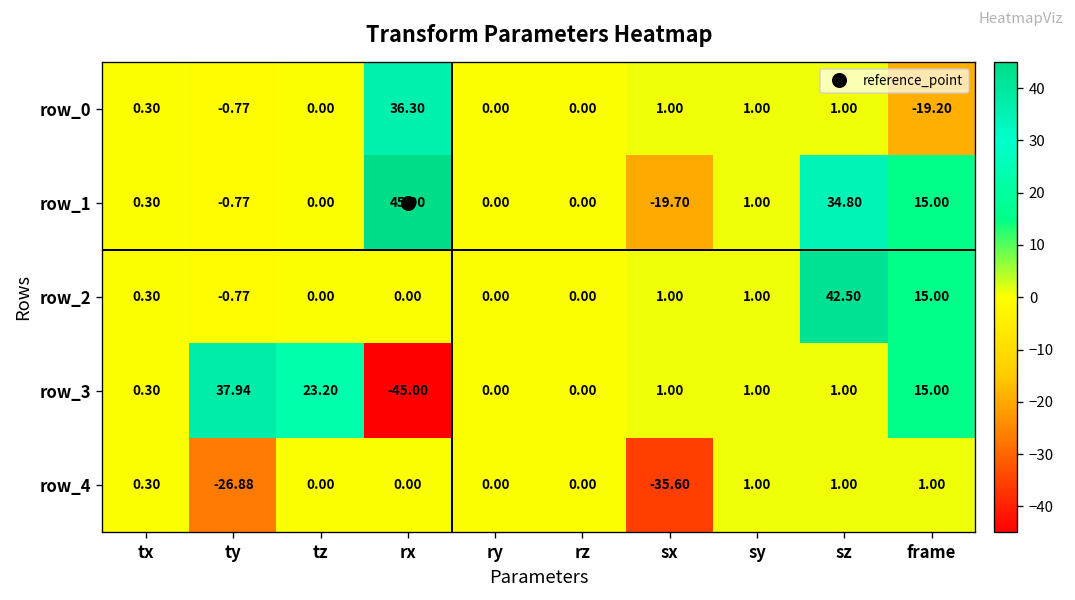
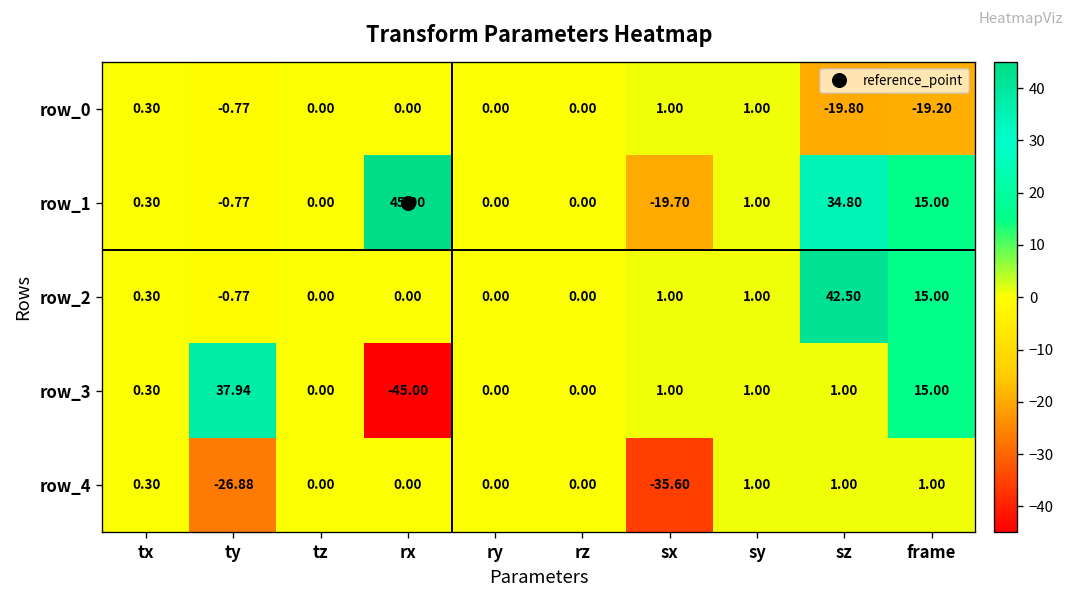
  {
    "row_0": {
      "tx": 0.30,
      "ty": -0.77,
      "tz": 0.00,
-     "rx": 36.30,
+     "rx": 0.00,
      "ry": 0.00,
      "rz": 0.00,
      "sx": 1.00,
      "sy": 1.00,
-     "sz": 1.00,
+     "sz": -19.80,
      "frame": -19.20
    },
    "row_1": {
      "tx": 0.30,
      "ty": -0.77,
      "tz": 0.00,
      "ry": 0.00,
      "rz": 0.00,
      "sx": -19.70,
      "sy": 1.00,
      "sz": 34.80,
      "frame": 15.00
    },
    "row_2": {
      "tx": 0.30,
      "ty": -0.77,
      "tz": 0.00,
      "rx": 0.00,
      "ry": 0.00,
      "rz": 0.00,
      "sx": 1.00,
      "sy": 1.00,
      "sz": 42.50,
      "frame": 15.00
    },
    "row_3": {
      "tx": 0.30,
      "ty": 37.94,
-     "tz": 23.20,
+     "tz": 0.00,
      "rx": -45.00,
      "ry": 0.00,
      "rz": 0.00,
      "sx": 1.00,
      "sy": 1.00,
      "sz": 1.00,
      "frame": 15.00
    },
    "row_4": {
      "tx": 0.30,
      "ty": -26.88,
      "tz": 0.00,
      "rx": 0.00,
      "ry": 0.00,
      "rz": 0.00,
      "sx": -35.60,
      "sy": 1.00,
      "sz": 1.00,
      "frame": 1.00
    }
  }
